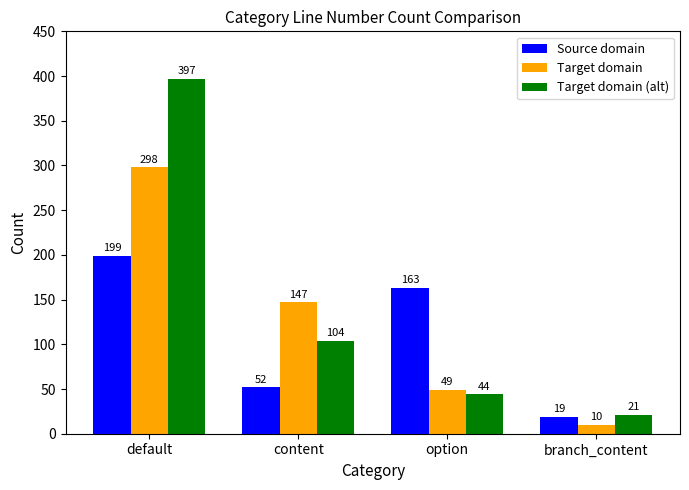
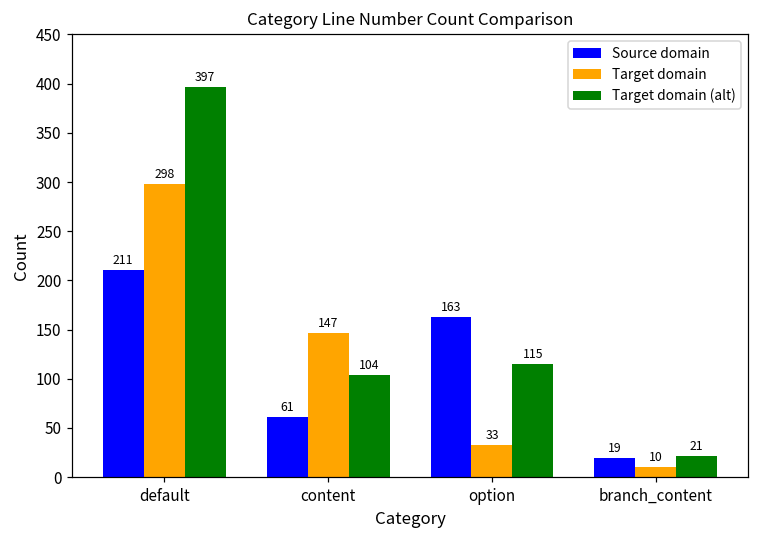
  {
    "Source domain": {
-     "default": 199,
-     "content": 52,
+     "default": 211,
+     "content": 61,
      "option": 163,
      "branch_content": 19
    },
    "Target domain": {
      "default": 298,
      "content": 147,
-     "option": 49,
+     "option": 33,
      "branch_content": 10
    },
    "Target domain (alt)": {
      "default": 397,
      "content": 104,
-     "option": 44,
+     "option": 115,
      "branch_content": 21
    }
  }
